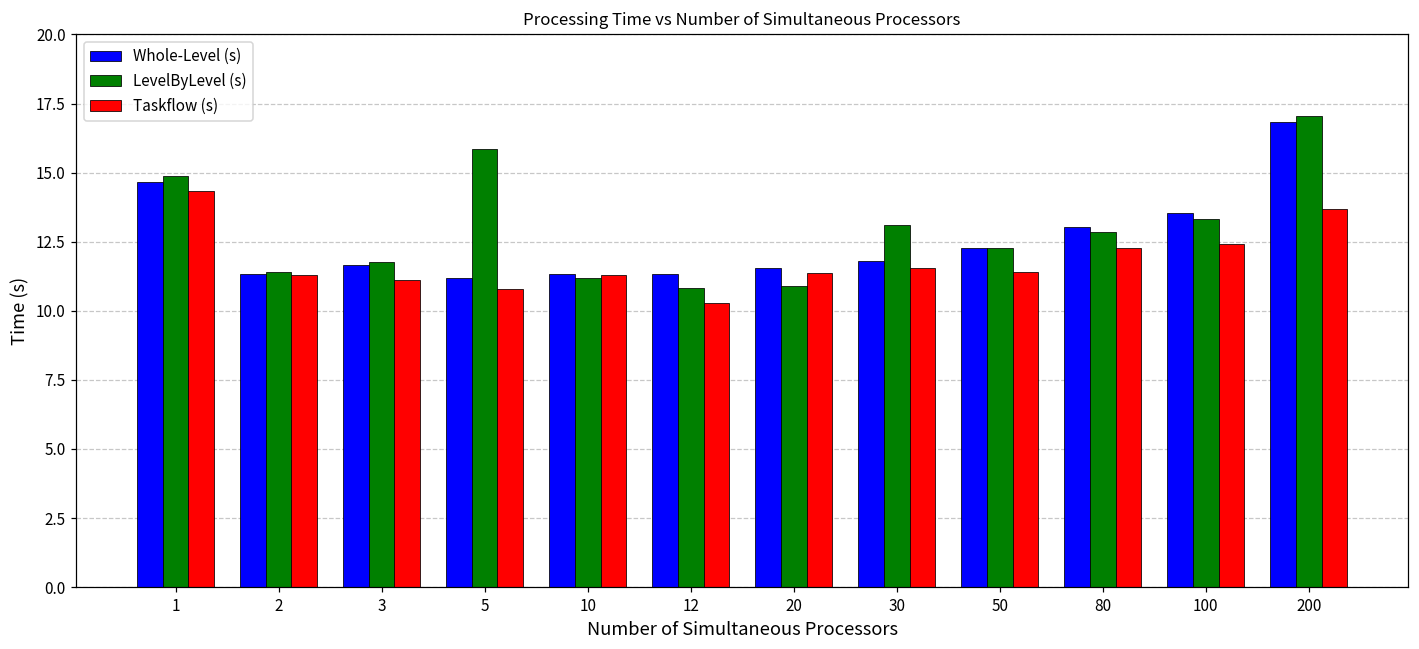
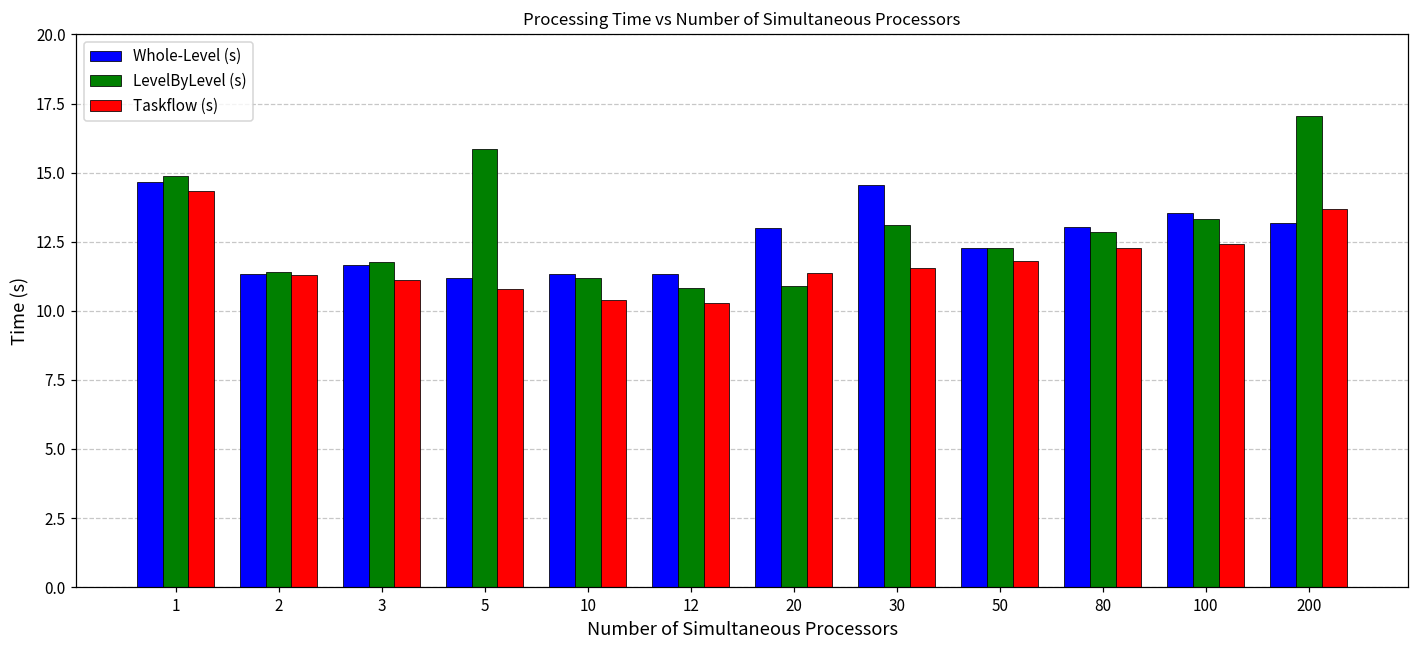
  {
    "Whole-Level (s)": {
      "1": 14.7,
      "2": 11.3,
      "3": 11.7,
      "5": 11.2,
      "10": 11.3,
      "12": 11.3,
-     "20": 11.6,
-     "30": 11.8,
+     "20": 13.0,
+     "30": 14.6,
      "50": 12.3,
      "80": 13.0,
      "100": 13.6,
-     "200": 16.8
+     "200": 13.2
    },
    "LevelByLevel (s)": {
      "1": 14.9,
      "2": 11.4,
      "3": 11.8,
      "5": 15.8,
      "10": 11.2,
      "12": 10.8,
      "20": 10.9,
      "30": 13.1,
      "50": 12.3,
      "80": 12.9,
      "100": 13.3,
      "200": 17.1
    },
    "Taskflow (s)": {
      "1": 14.3,
      "2": 11.3,
      "3": 11.1,
      "5": 10.8,
-     "10": 11.3,
+     "10": 10.4,
      "12": 10.3,
      "20": 11.4,
      "30": 11.6,
-     "50": 11.4,
+     "50": 11.8,
      "80": 12.3,
      "100": 12.4,
      "200": 13.7
    }
  }
